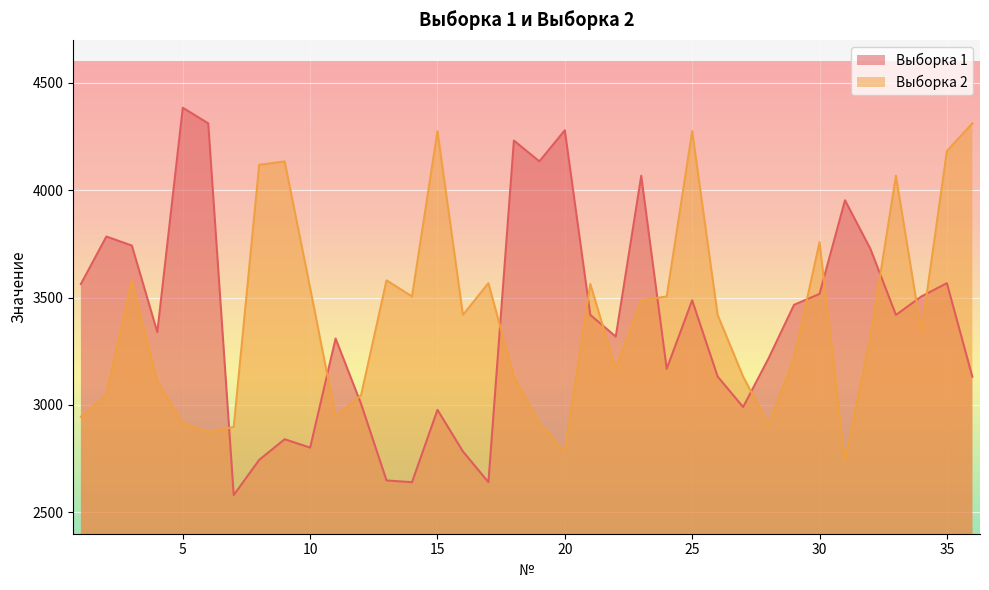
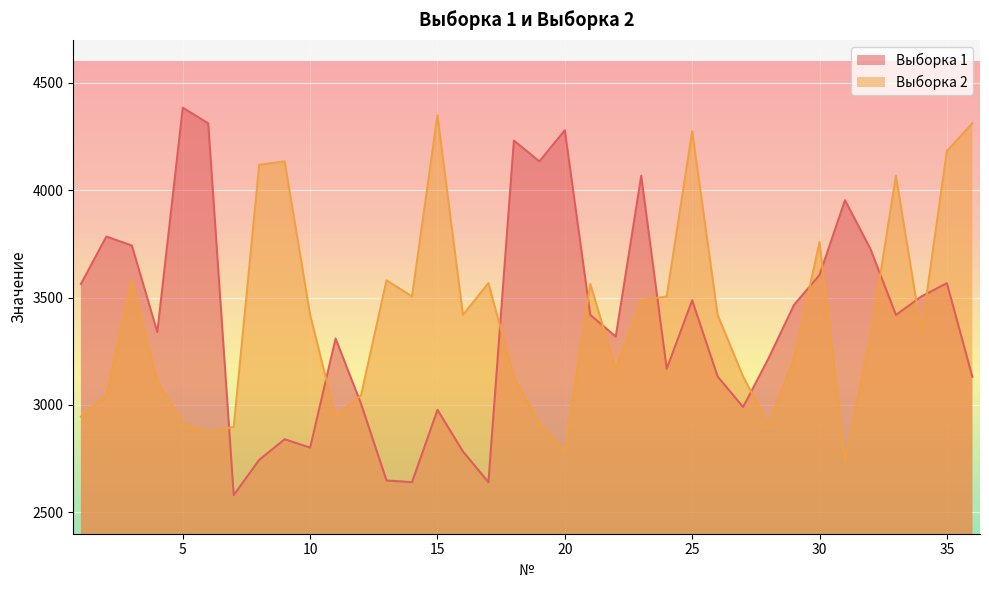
  {
    "Выборка 1": {
      "5": 4380,
      "10": 2800,
      "15": 2980,
      "20": 4280,
      "25": 3490,
-     "30": 3520,
+     "30": 3610,
      "35": 3570
    },
    "Выборка 2": {
      "5": 2920,
-     "10": 3550,
-     "15": 4280,
+     "10": 3420,
+     "15": 4350,
      "20": 2780,
      "25": 4280,
      "30": 3760,
      "35": 4180
    }
  }
